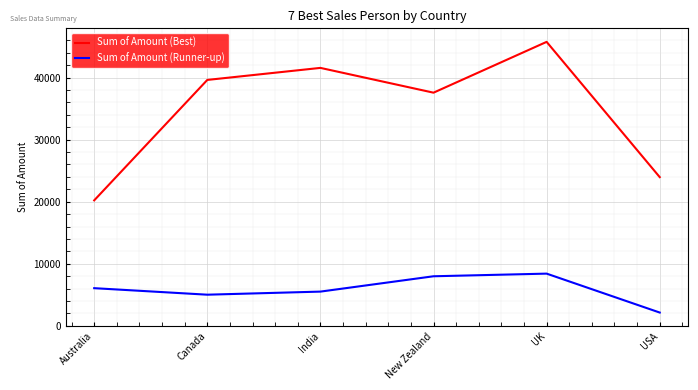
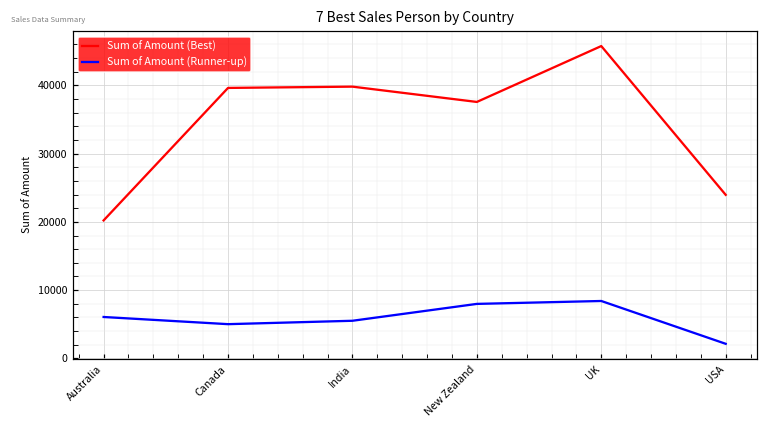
  {
    "Sum of Amount (Best)": {
      "Australia": 20000,
      "Canada": 40000,
-     "India": 42000,
+     "India": 40000,
      "New Zealand": 38000,
      "UK": 46000,
      "USA": 24000
    },
    "Sum of Amount (Runner-up)": {
      "Australia": 6000,
      "Canada": 5000,
      "India": 6000,
      "New Zealand": 8000,
      "UK": 8000,
      "USA": 2000
    }
  }
